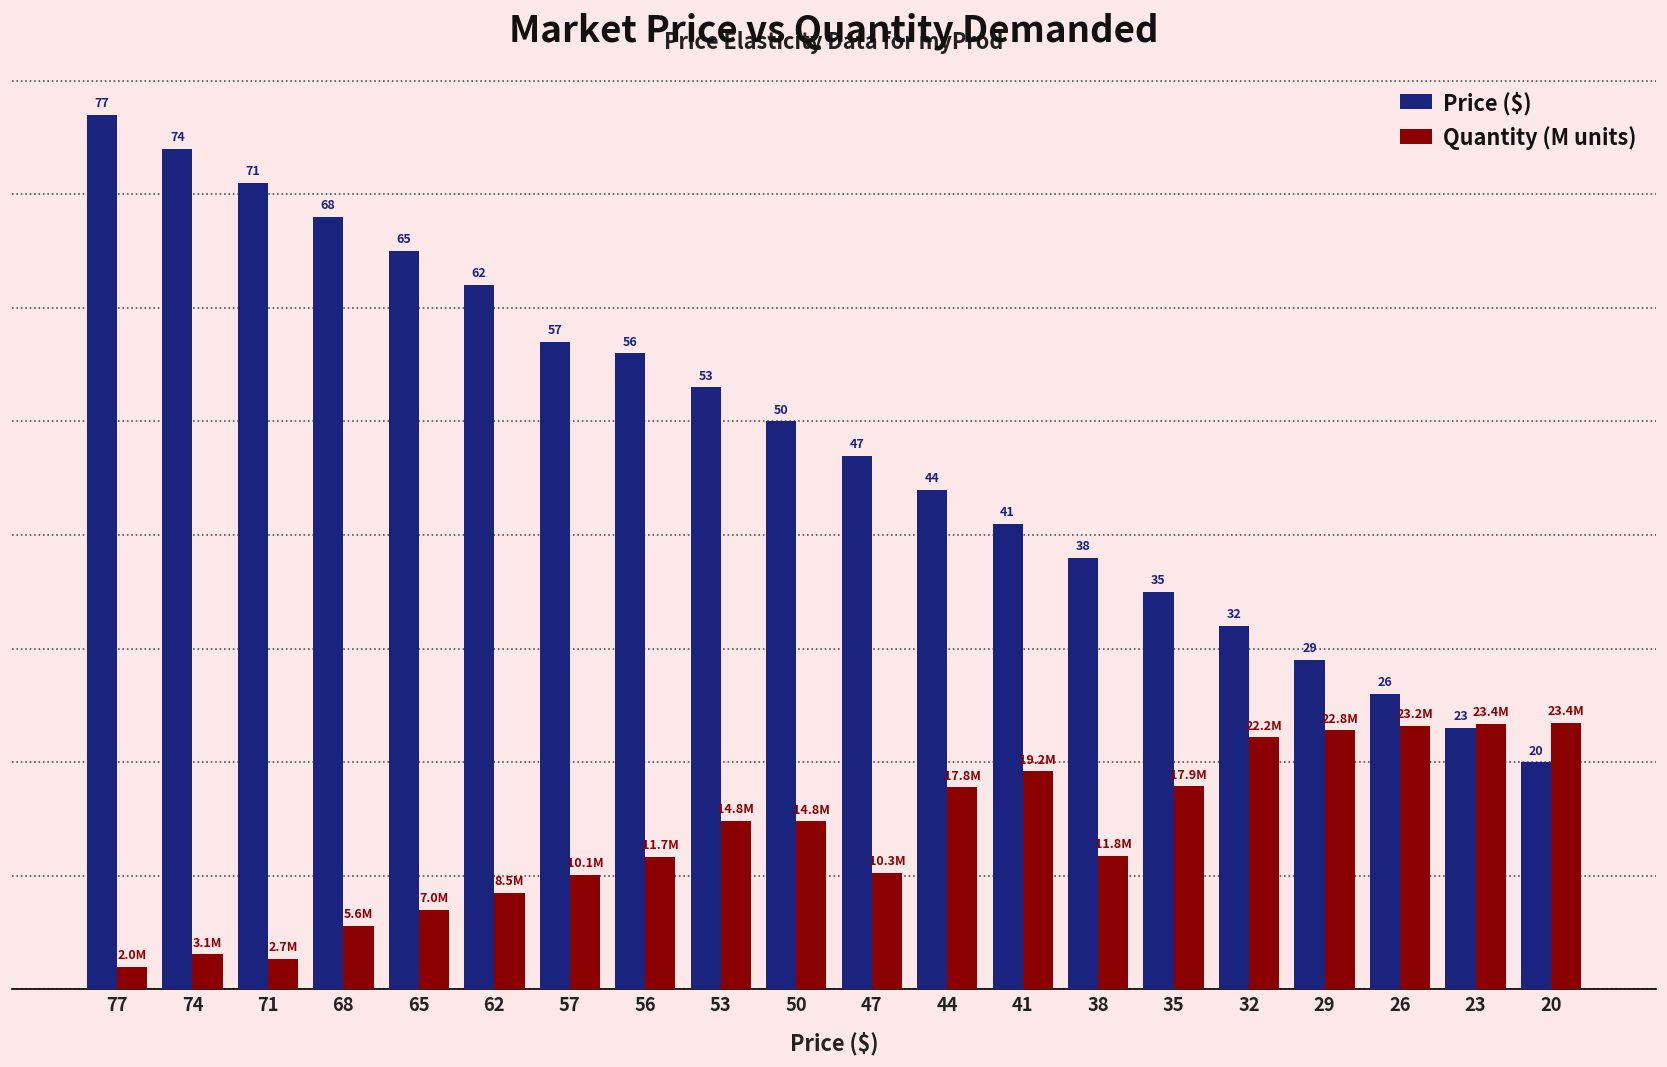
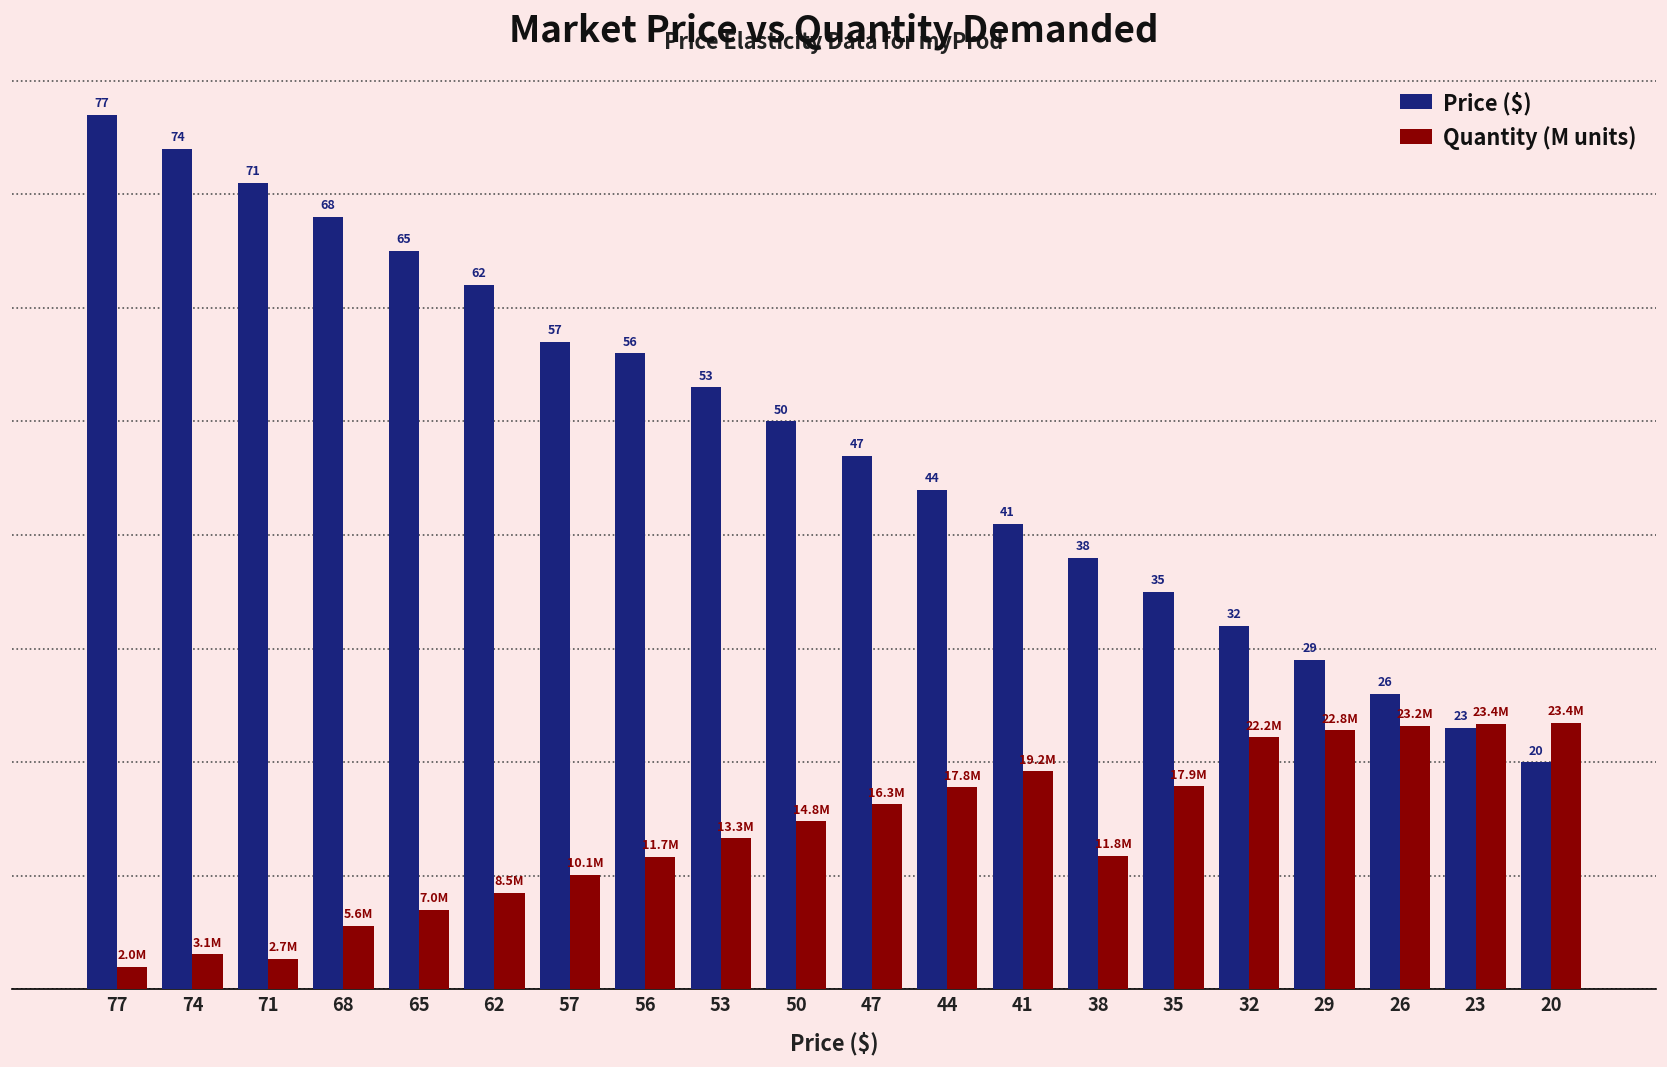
  {
    "Price ($)": {
      "77": "77",
      "74": "74",
      "71": "71",
      "68": "68",
      "65": "65",
      "62": "62",
      "57": "57",
      "56": "56",
      "53": "53",
      "50": "50",
      "47": "47",
      "44": "44",
      "41": "41",
      "38": "38",
      "35": "35",
      "32": "32",
      "29": "29",
      "26": "26",
      "23": "23",
      "20": "20"
    },
    "Quantity (M units)": {
      "77": "2.0M",
      "74": "3.1M",
      "71": "2.7M",
      "68": "5.6M",
      "65": "7.0M",
      "62": "8.5M",
      "57": "10.1M",
      "56": "11.7M",
-     "53": "14.8M",
+     "53": "13.3M",
      "50": "14.8M",
-     "47": "10.3M",
+     "47": "16.3M",
      "44": "17.8M",
      "41": "19.2M",
      "38": "11.8M",
      "35": "17.9M",
      "32": "22.2M",
      "29": "22.8M",
      "26": "23.2M",
      "23": "23.4M",
      "20": "23.4M"
    }
  }
